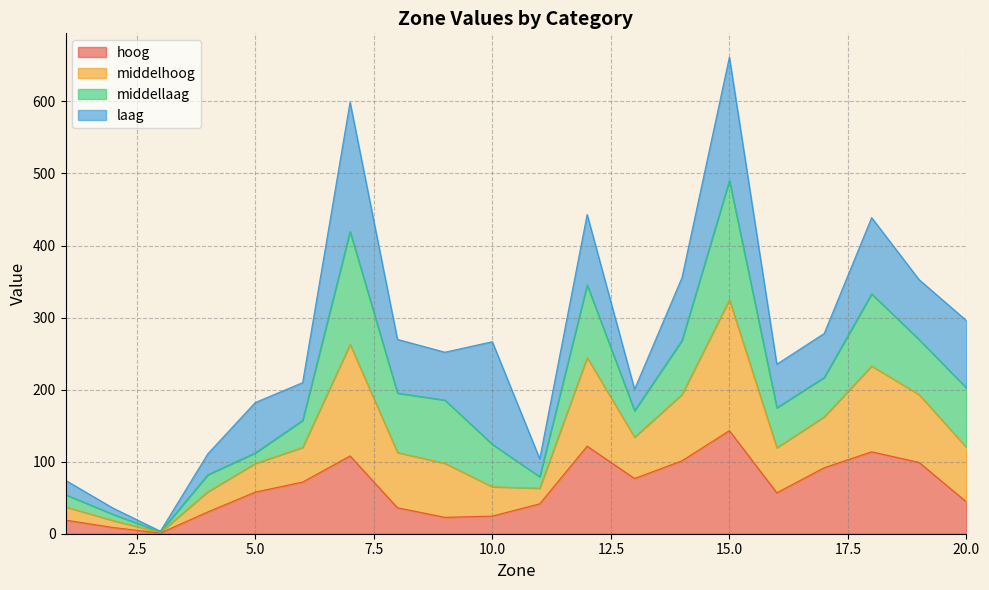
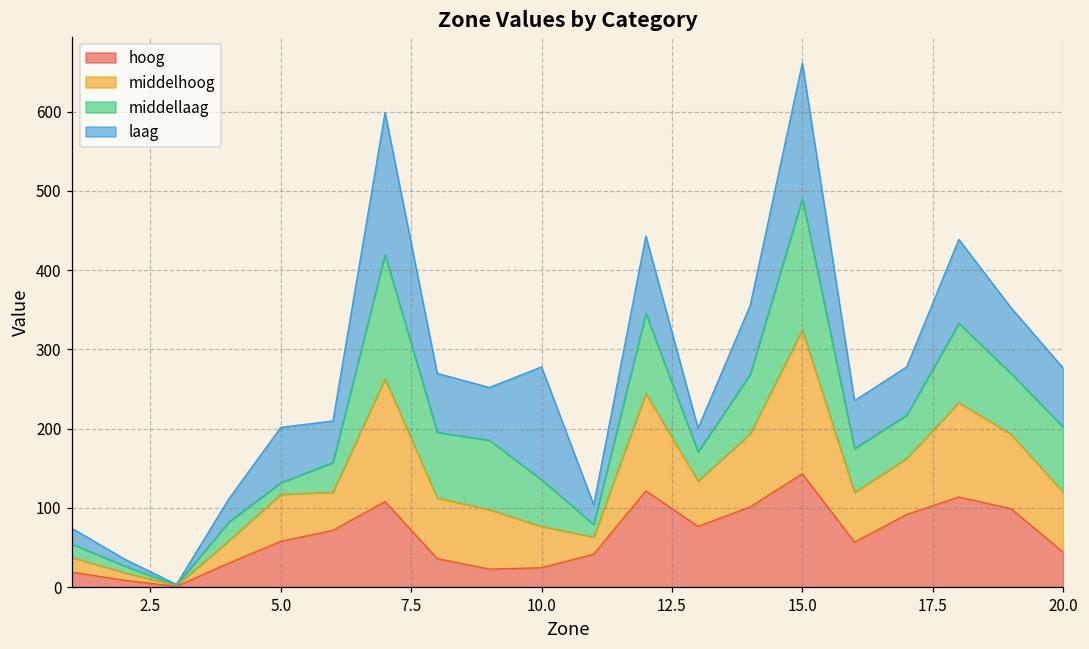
  {
    "hoog": {
      "5.0": 60,
      "10.0": 20,
      "15.0": 140,
      "20.0": 40
    },
    "middelhoog": {
-     "5.0": 40,
-     "10.0": 40,
+     "5.0": 60,
+     "10.0": 50,
      "15.0": 180,
      "20.0": 80
    },
    "middellaag": {
      "5.0": 10,
      "10.0": 60,
      "15.0": 170,
      "20.0": 80
    },
    "laag": {
      "5.0": 70,
      "10.0": 140,
      "15.0": 170,
-     "20.0": 90
+     "20.0": 70
    }
  }
